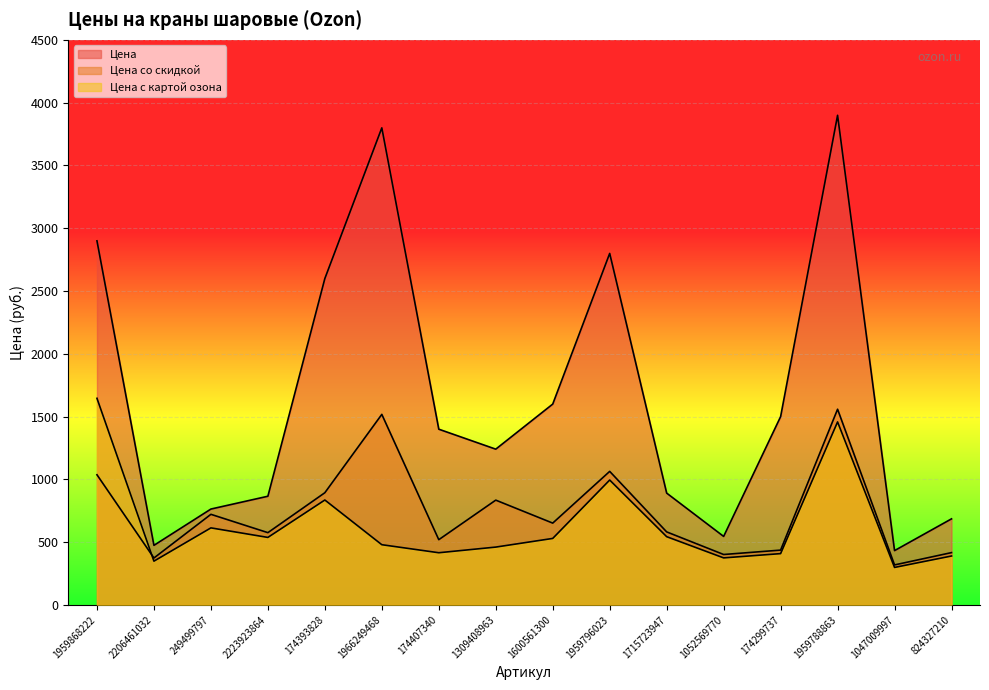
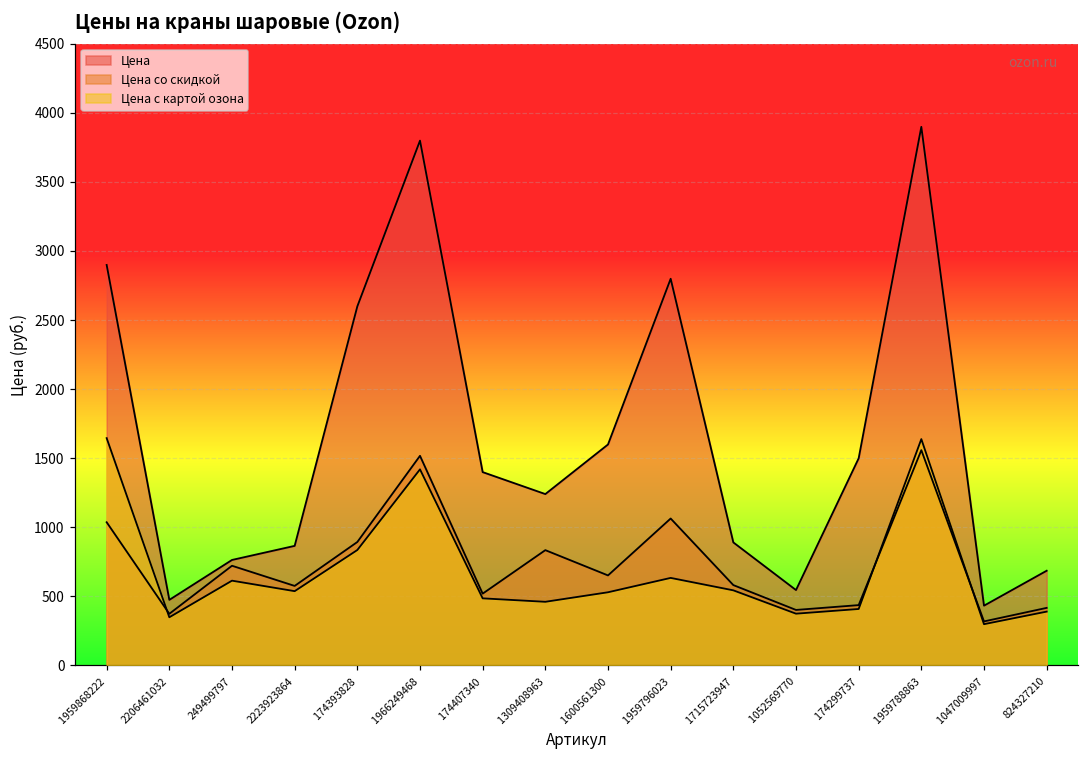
  {
    "Цена с картой озона": {
      "1959868222": 1650,
      "2206461032": 350,
      "249499797": 610,
      "2223923864": 540,
      "174393828": 840,
-     "1966249468": 480,
-     "174407340": 420,
+     "1966249468": 1420,
+     "174407340": 490,
      "1309408963": 460,
      "1600561300": 530,
-     "1959796023": 990,
+     "1959796023": 630,
      "1715723947": 540,
      "1052569770": 370,
      "174299737": 410,
-     "1959788863": 1460,
+     "1959788863": 1640,
      "824327210": 390
    }
  }
